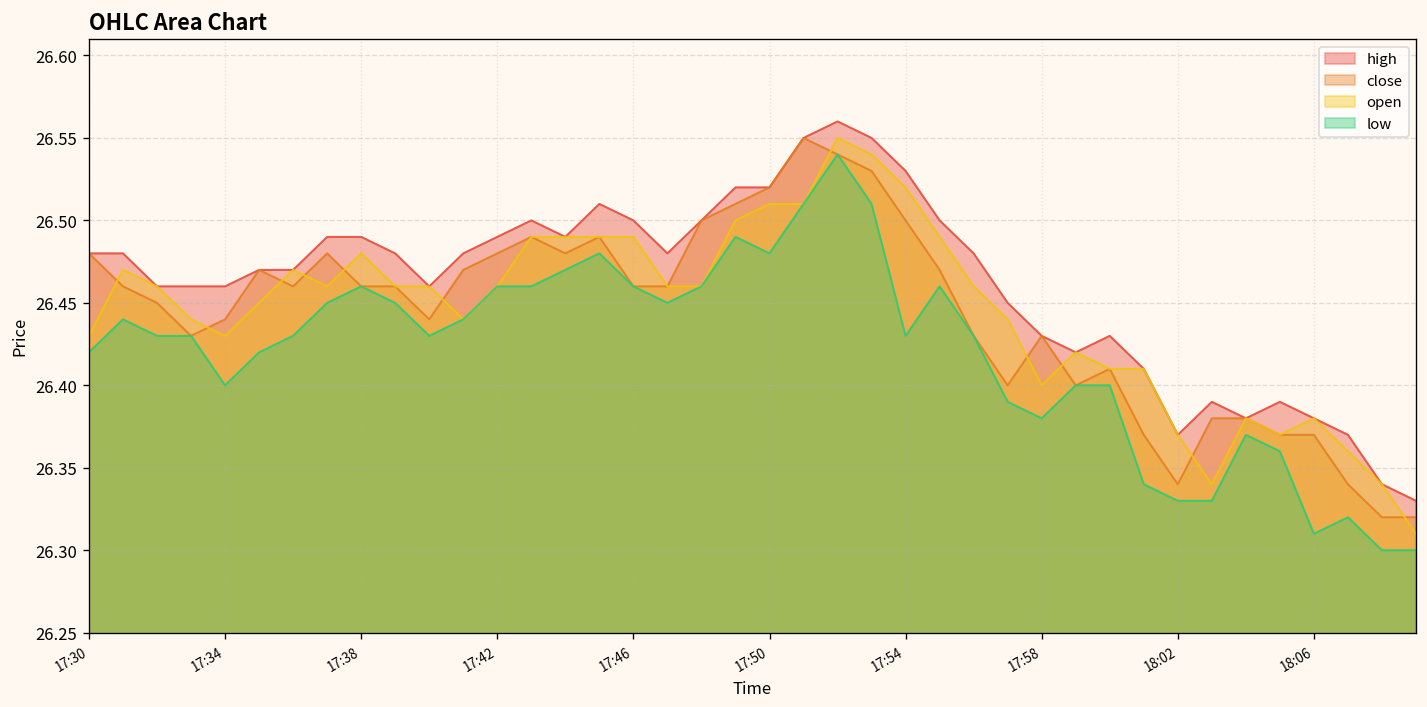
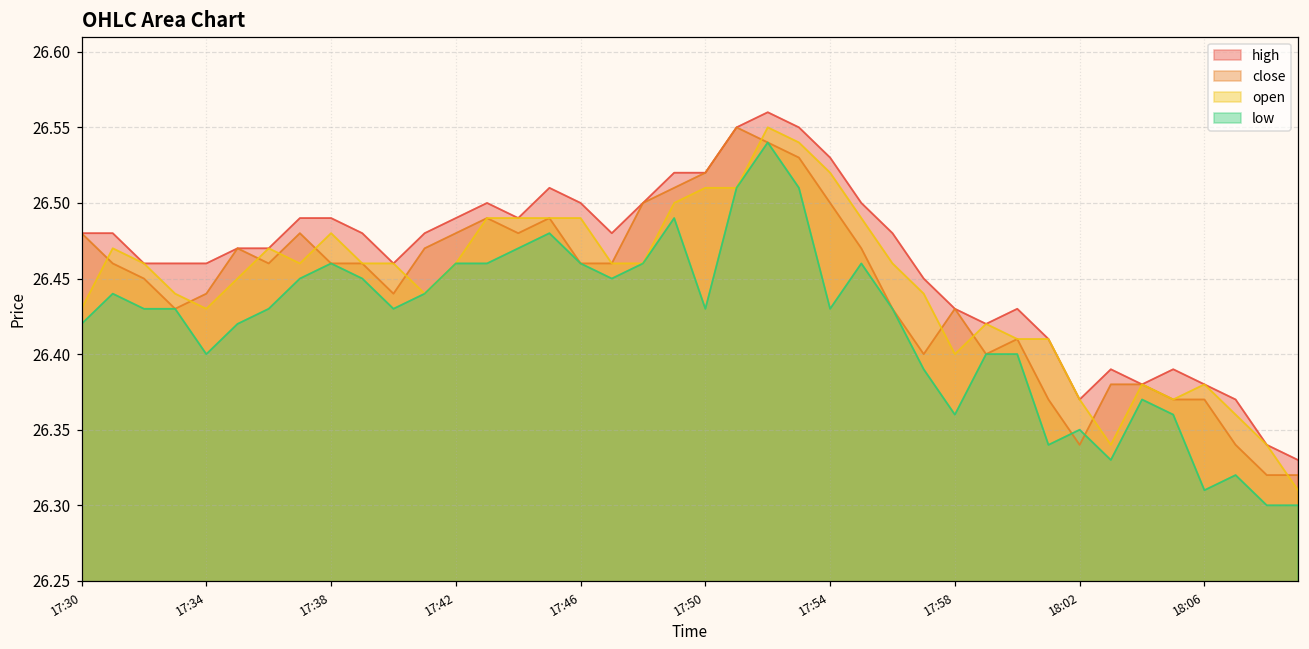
  {
    "low": {
      "17:30": 26.42,
      "17:34": 26.40,
-     "17:50": 26.48,
+     "17:50": 26.43,
      "17:54": 26.43,
-     "17:58": 26.38,
-     "18:02": 26.33,
+     "17:58": 26.36,
+     "18:02": 26.35,
      "18:06": 26.31
    }
  }
